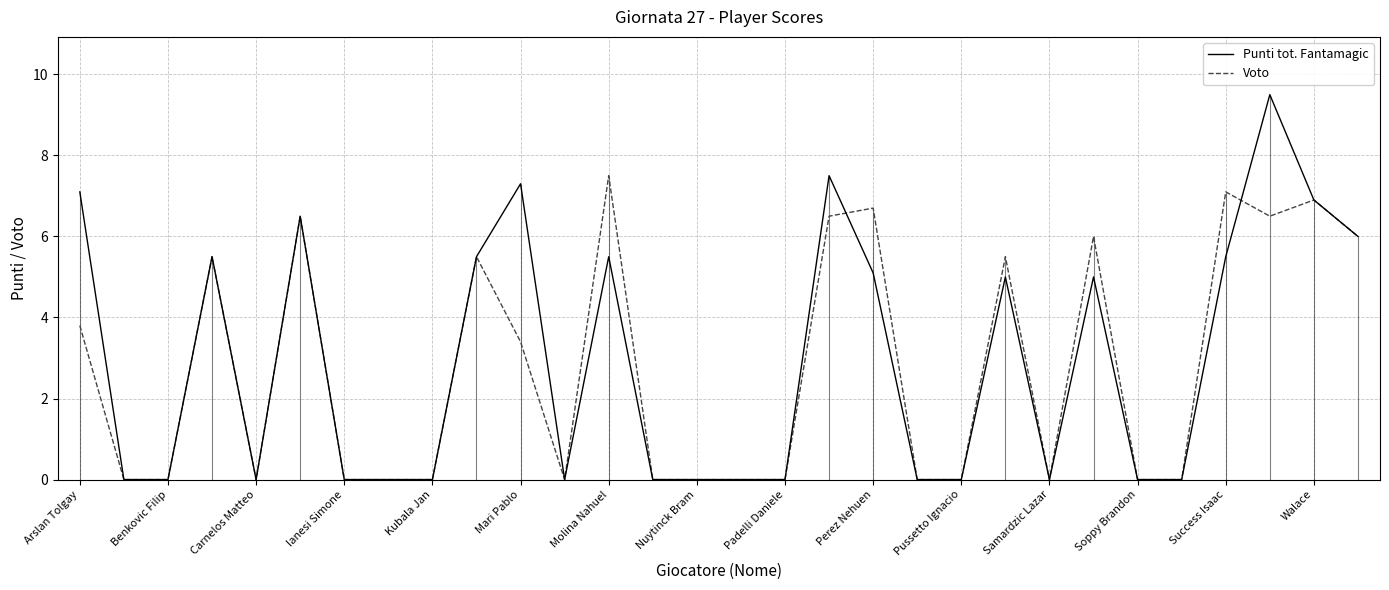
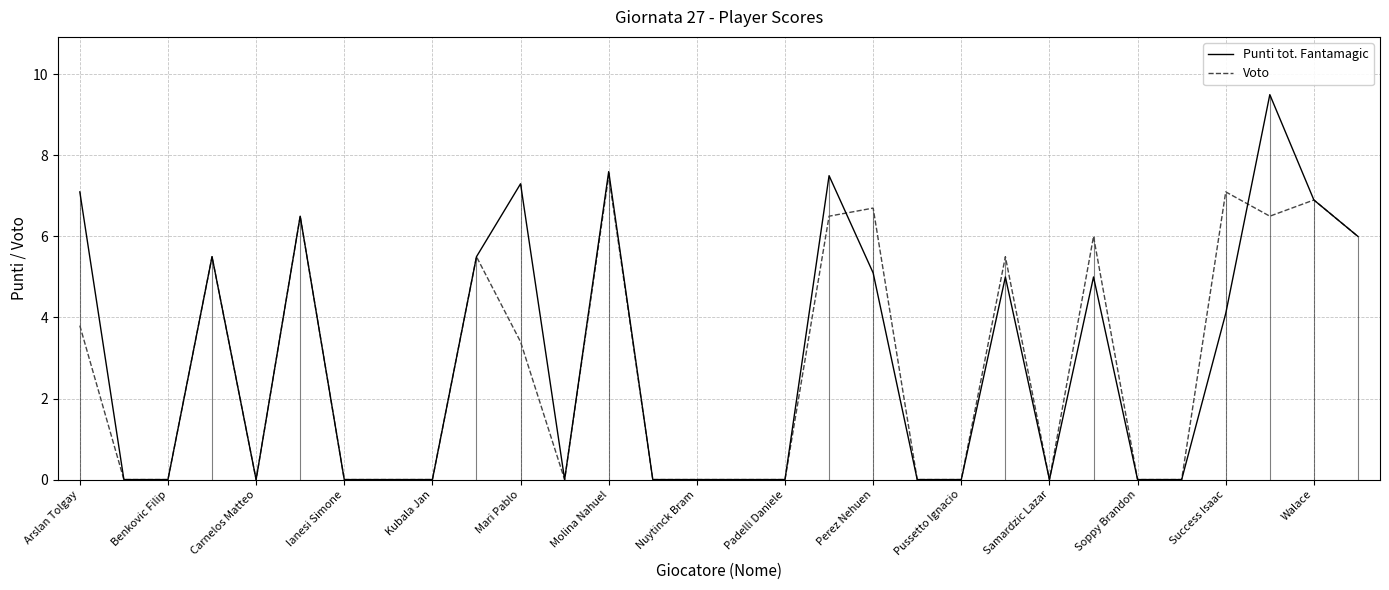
  {
    "Punti tot. Fantamagic": {
      "Arslan Tolgay": 7.1,
      "Mari Pablo": 7.3,
-     "Molina Nahuel": 5.5,
+     "Molina Nahuel": 7.6,
      "Perez Nehuen": 5.1,
-     "Success Isaac": 5.5
+     "Success Isaac": 4.1
    },
    "Voto": {
      "Arslan Tolgay": 3.8,
      "Mari Pablo": 3.4,
      "Molina Nahuel": 7.5,
      "Perez Nehuen": 6.7,
      "Success Isaac": 7.1
    }
  }
